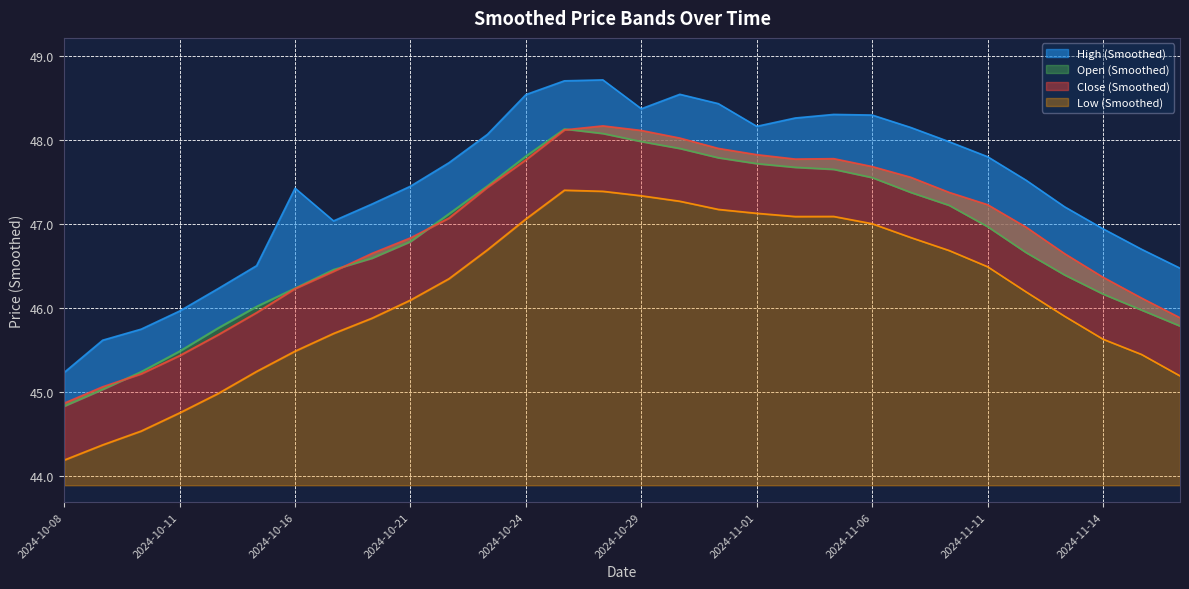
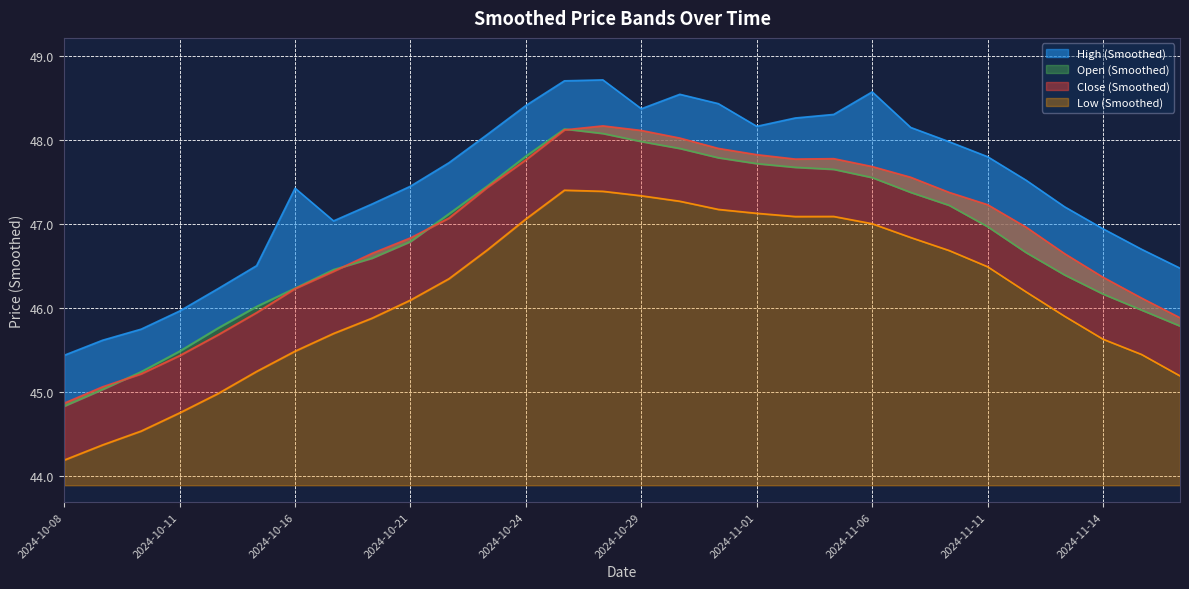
  {
    "High (Smoothed)": {
-     "2024-10-08": 45.2,
+     "2024-10-08": 45.4,
      "2024-10-11": 46.0,
      "2024-10-16": 47.4,
      "2024-10-21": 47.5,
-     "2024-10-24": 48.5,
+     "2024-10-24": 48.4,
      "2024-10-29": 48.4,
      "2024-11-01": 48.2,
-     "2024-11-06": 48.3,
+     "2024-11-06": 48.6,
      "2024-11-11": 47.8,
      "2024-11-14": 46.9
    }
  }
